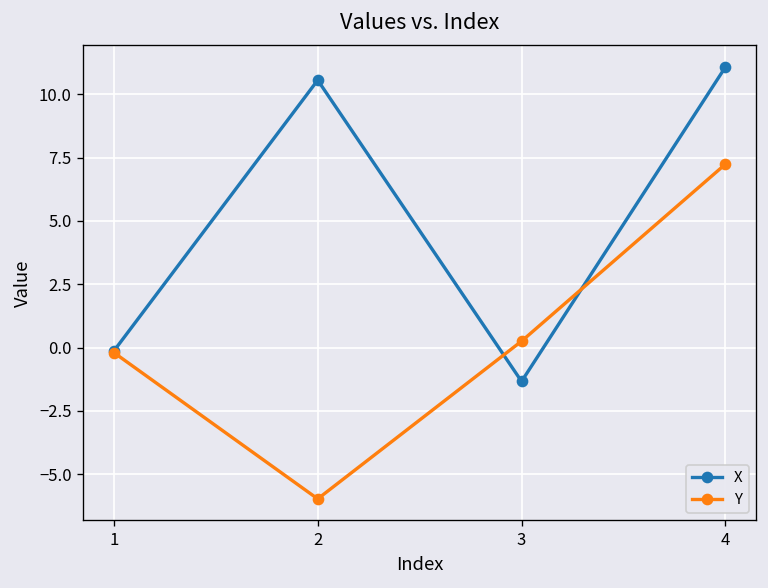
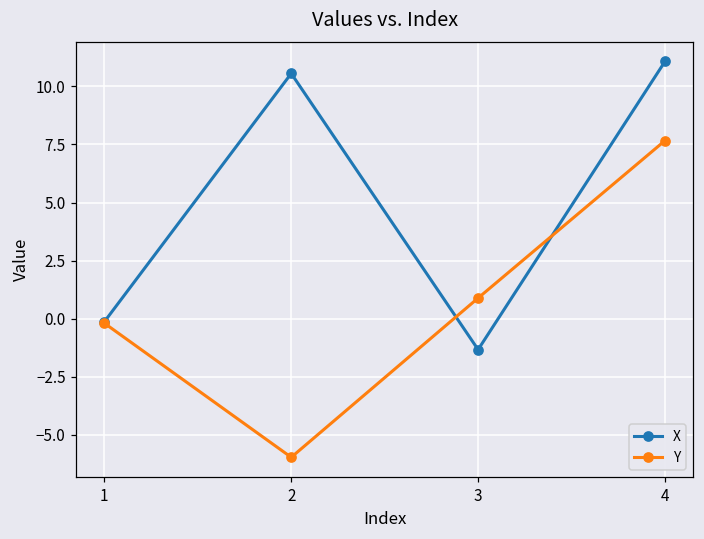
  {
    "X": {
      "2": 10.6,
      "3": -1.3,
      "4": 11.1
    },
    "Y": {
      "2": -6.0,
-     "3": 0.3,
-     "4": 7.2
+     "3": 0.9,
+     "4": 7.7
    }
  }
